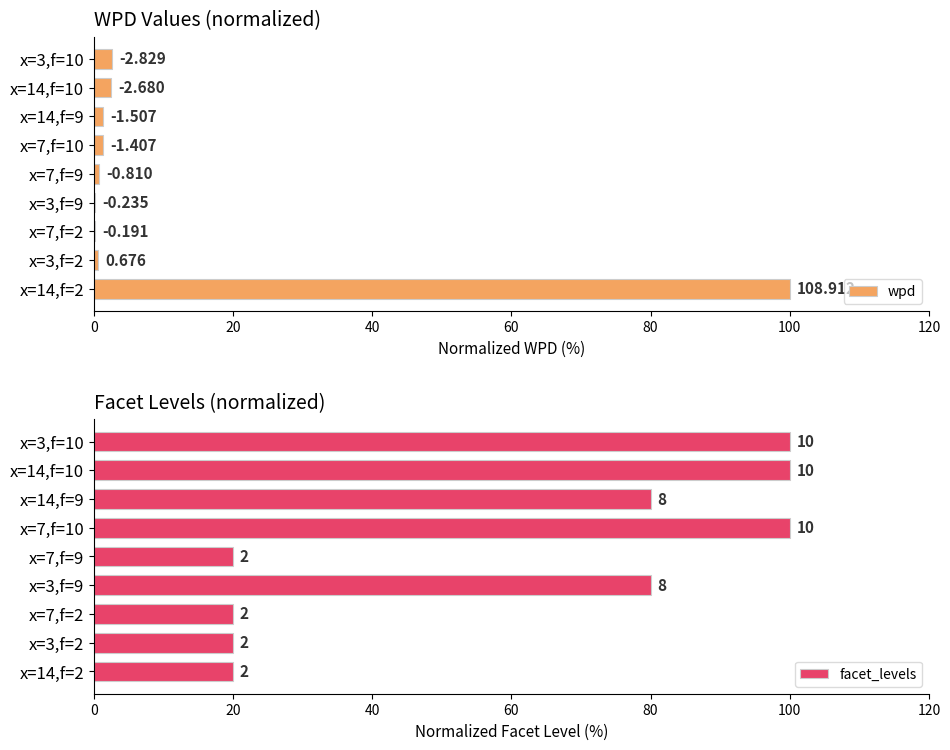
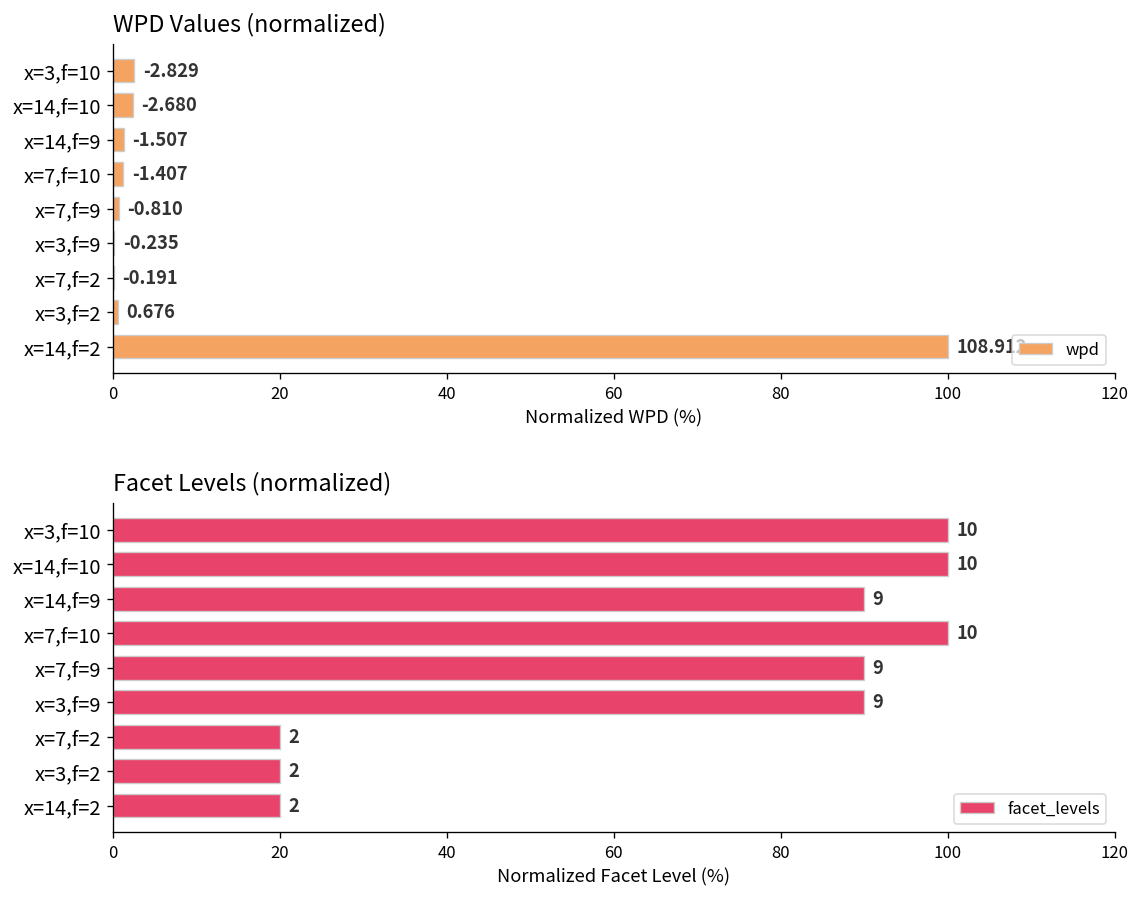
  {
    "Facet Levels (normalized)": {
-     "x=14,f=9": 8,
-     "x=7,f=9": 2,
-     "x=3,f=9": 8
+     "x=14,f=9": 9,
+     "x=7,f=9": 9,
+     "x=3,f=9": 9
    }
  }
